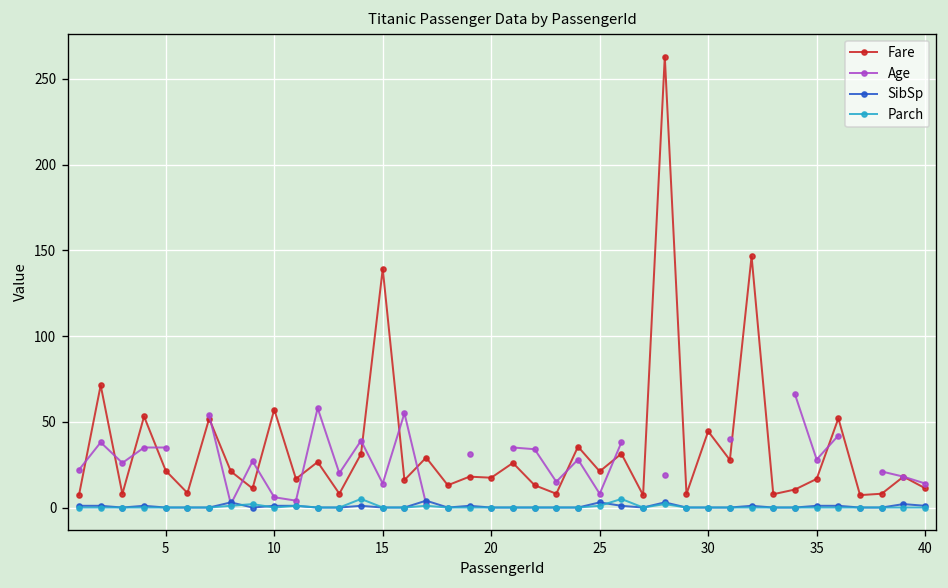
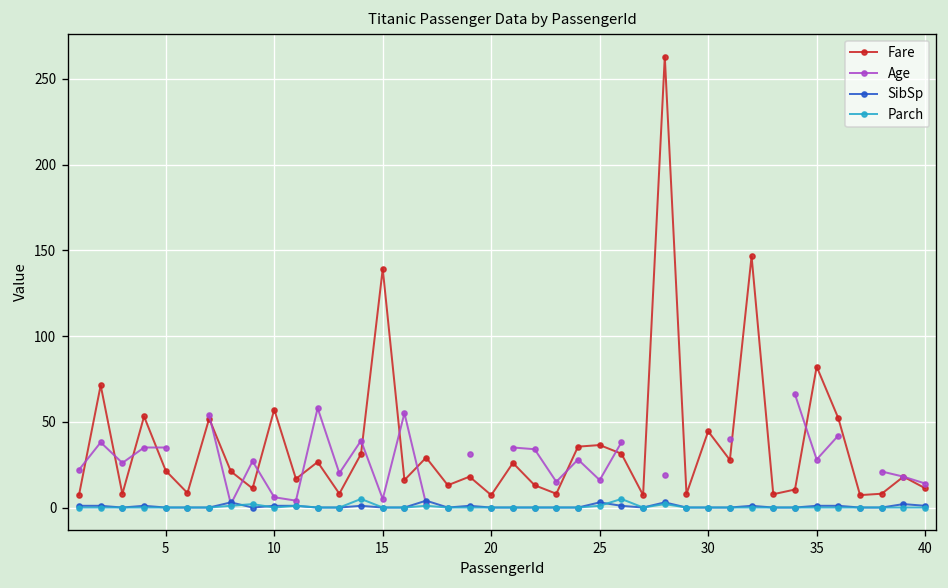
  {
    "Fare": {
      "5": 21,
      "10": 57,
      "15": 139,
-     "20": 17,
-     "25": 21,
+     "20": 7,
+     "25": 36,
      "30": 44,
-     "35": 17,
+     "35": 82,
      "40": 11
    },
    "Age": {
      "5": 35,
      "10": 6,
-     "15": 14,
-     "25": 8,
+     "15": 5,
+     "25": 16,
      "35": 28,
      "40": 14
    },
    "SibSp": {
      "25": 3
    },
    "Parch": {
      "25": 1
    }
  }
